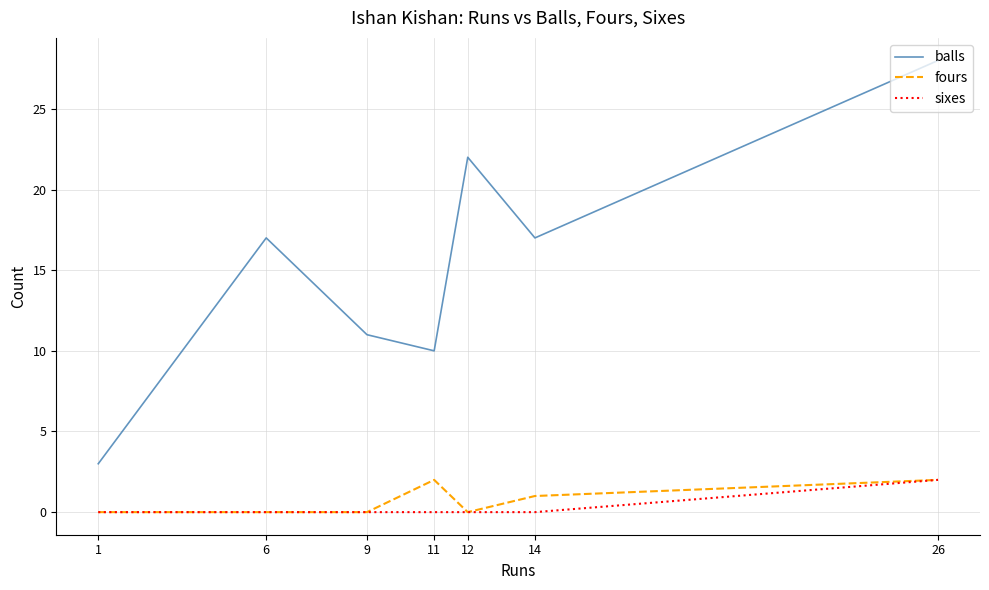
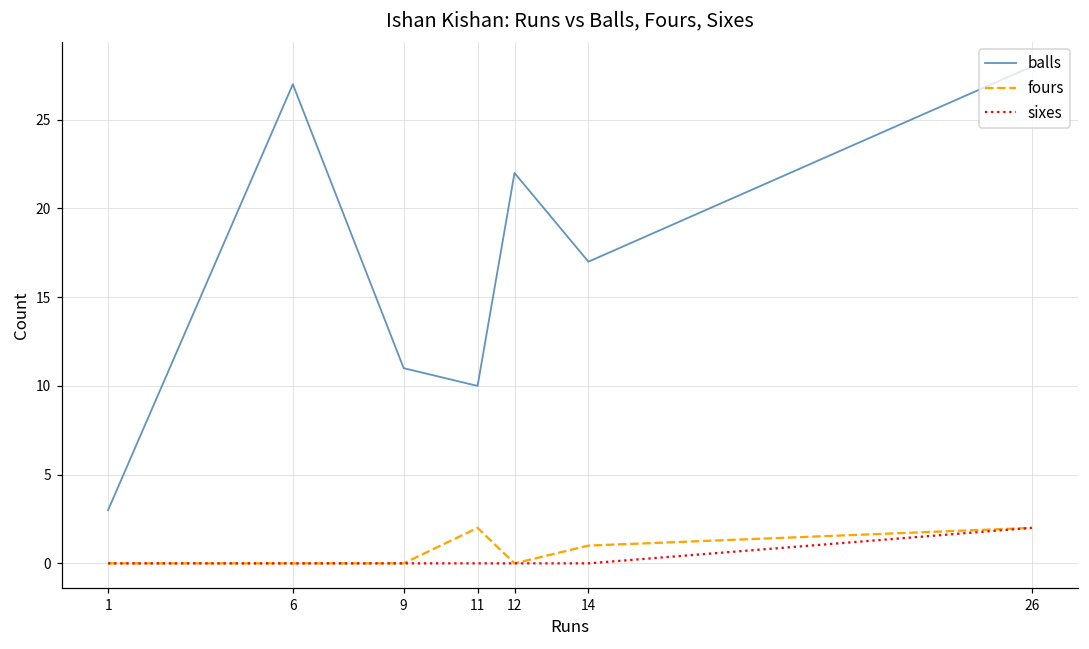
  {
    "balls": {
      "1": 3,
-     "6": 17,
+     "6": 27,
      "9": 11,
      "11": 10,
      "12": 22,
      "14": 17
    },
    "fours": {
      "11": 2,
      "14": 1
    },
    "sixes": {
      "11": 0,
      "14": 0
    }
  }
